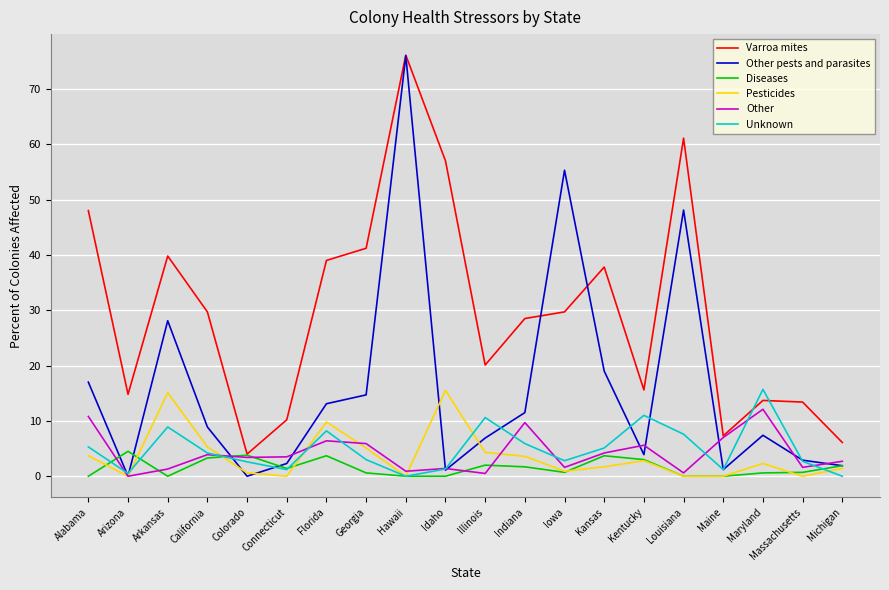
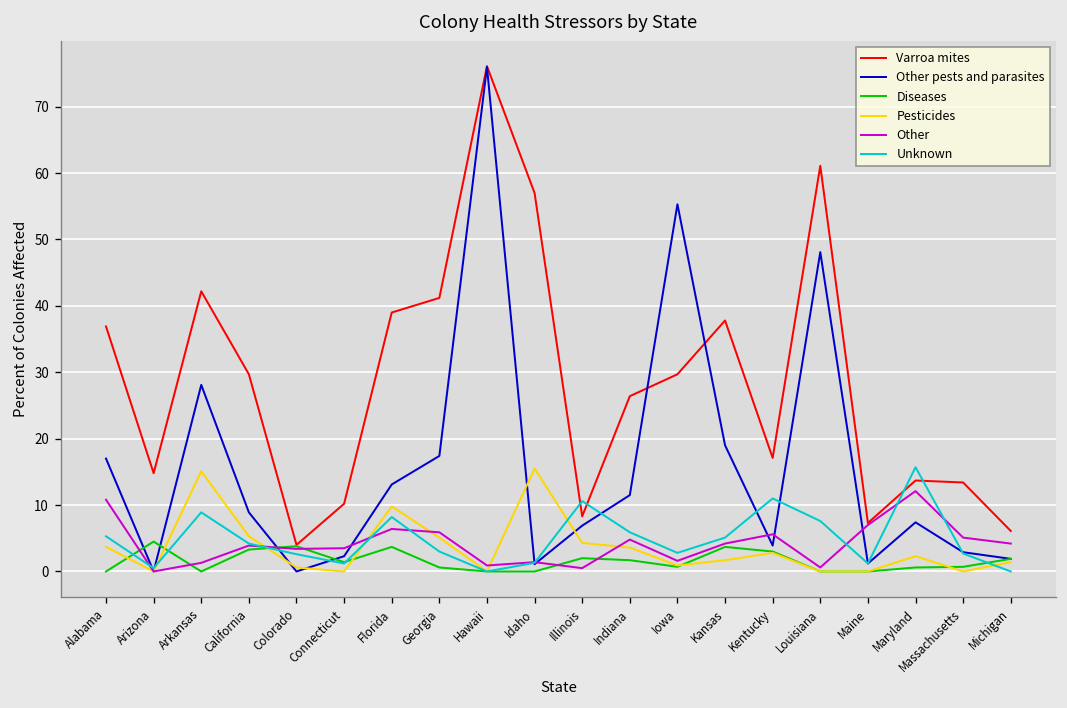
  {
    "Varroa mites": {
-     "Alabama": 48,
+     "Alabama": 37,
      "Arizona": 15,
-     "Arkansas": 40,
+     "Arkansas": 42,
      "California": 30,
      "Connecticut": 10,
      "Florida": 39,
      "Georgia": 41,
      "Idaho": 57,
-     "Illinois": 20,
-     "Indiana": 29,
+     "Illinois": 8,
+     "Indiana": 26,
      "Iowa": 30,
      "Kansas": 38,
-     "Kentucky": 16,
+     "Kentucky": 17,
      "Louisiana": 61,
      "Maryland": 14,
      "Massachusetts": 13,
      "Michigan": 6
    },
    "Other pests and parasites": {
      "Alabama": 17,
      "Arkansas": 28,
      "California": 9,
      "Colorado": 0,
      "Connecticut": 2,
      "Florida": 13,
-     "Georgia": 15,
+     "Georgia": 17,
      "Illinois": 7,
      "Indiana": 12,
      "Iowa": 55,
      "Kansas": 19,
      "Kentucky": 4,
      "Louisiana": 48,
      "Maryland": 7
    },
    "Diseases": {
      "Alabama": 0,
      "Arizona": 5,
      "Arkansas": 0,
      "California": 3,
      "Florida": 4,
      "Georgia": 1,
      "Idaho": 0,
      "Illinois": 2,
      "Indiana": 2,
      "Kansas": 4,
      "Maryland": 1,
      "Massachusetts": 1
    },
    "Pesticides": {
      "Alabama": 4,
      "Arkansas": 15,
      "California": 5,
      "Colorado": 1,
      "Connecticut": 0,
      "Florida": 10,
      "Georgia": 5,
      "Idaho": 16,
      "Illinois": 4,
      "Indiana": 4,
      "Kansas": 2,
      "Maryland": 2,
      "Massachusetts": 0,
      "Michigan": 1
    },
    "Other": {
      "Alabama": 11,
      "Arkansas": 1,
      "Connecticut": 4,
      "Florida": 6,
      "Georgia": 6,
      "Hawaii": 1,
      "Illinois": 1,
-     "Indiana": 10,
+     "Indiana": 5,
      "Iowa": 2,
      "Kansas": 4,
      "Kentucky": 6,
      "Louisiana": 1,
      "Maryland": 12,
-     "Massachusetts": 2,
-     "Michigan": 3
+     "Massachusetts": 5,
+     "Michigan": 4
    },
    "Unknown": {
      "Alabama": 5,
      "Arizona": 1,
      "Arkansas": 9,
      "Colorado": 3,
      "Florida": 8,
      "Georgia": 3,
      "Illinois": 11,
      "Indiana": 6,
      "Iowa": 3,
      "Kansas": 5,
      "Kentucky": 11,
      "Louisiana": 8,
      "Maryland": 16,
      "Michigan": 0
    }
  }
